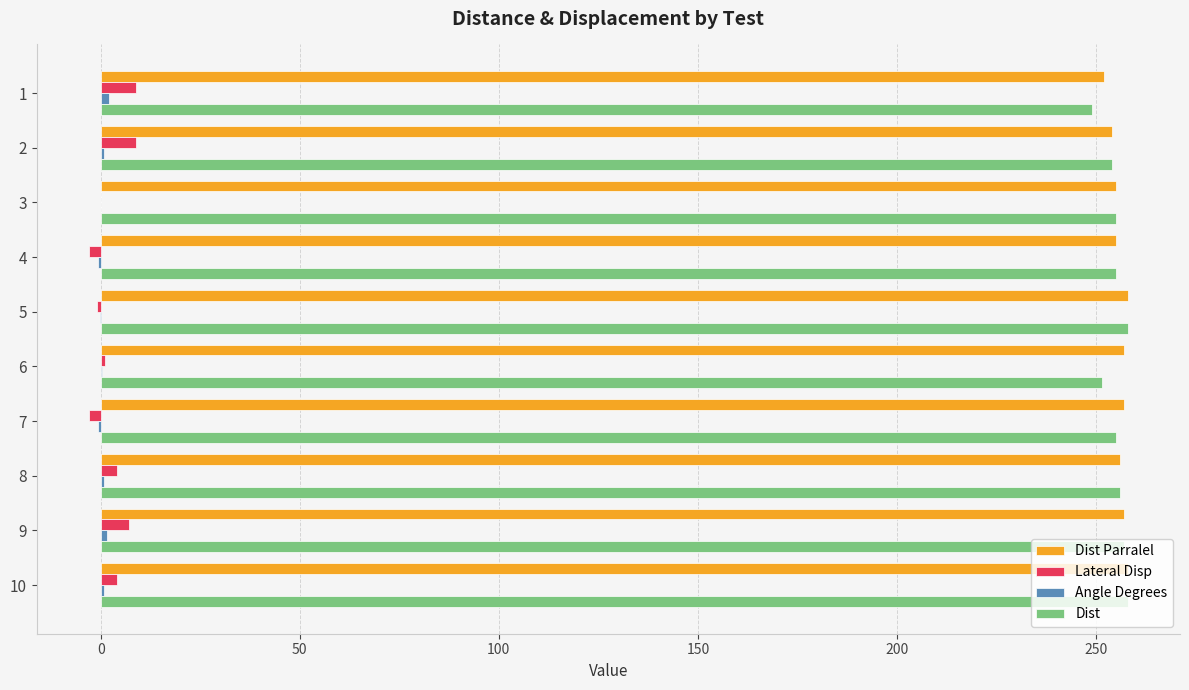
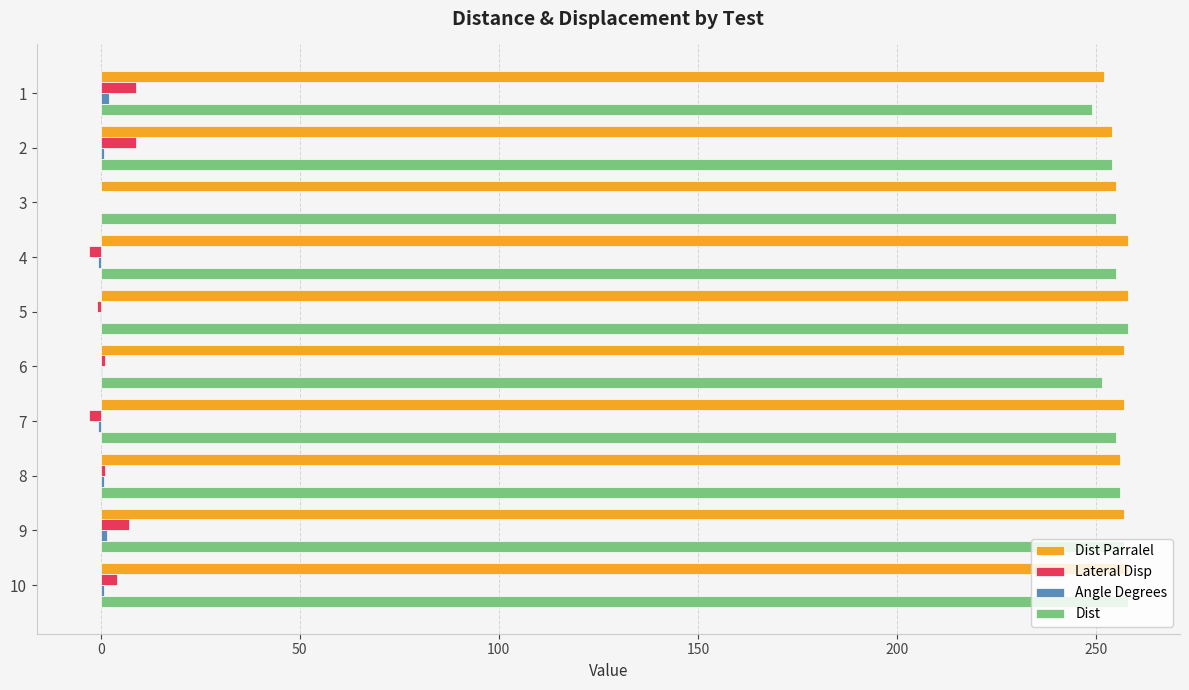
  {
    "Dist Parralel": {
      "1": 252,
      "2": 254,
      "3": 255,
-     "4": 255,
+     "4": 258,
      "5": 258,
      "6": 257,
      "7": 257,
      "8": 256,
      "9": 257
    },
    "Lateral Disp": {
      "1": 9,
      "2": 9,
      "3": 0,
      "4": -3,
      "5": -1,
      "6": 1,
      "7": -3,
-     "8": 4,
+     "8": 1,
      "9": 7,
      "10": 4
    },
    "Angle Degrees": {
      "1": 2,
      "2": 1,
      "3": 0,
      "4": -1,
      "7": -1,
      "8": 1,
      "9": 2,
      "10": 1
    },
    "Dist": {
      "1": 249,
      "2": 254,
      "3": 255,
      "4": 255,
      "5": 258,
      "6": 251,
      "7": 255,
      "8": 256
    }
  }
